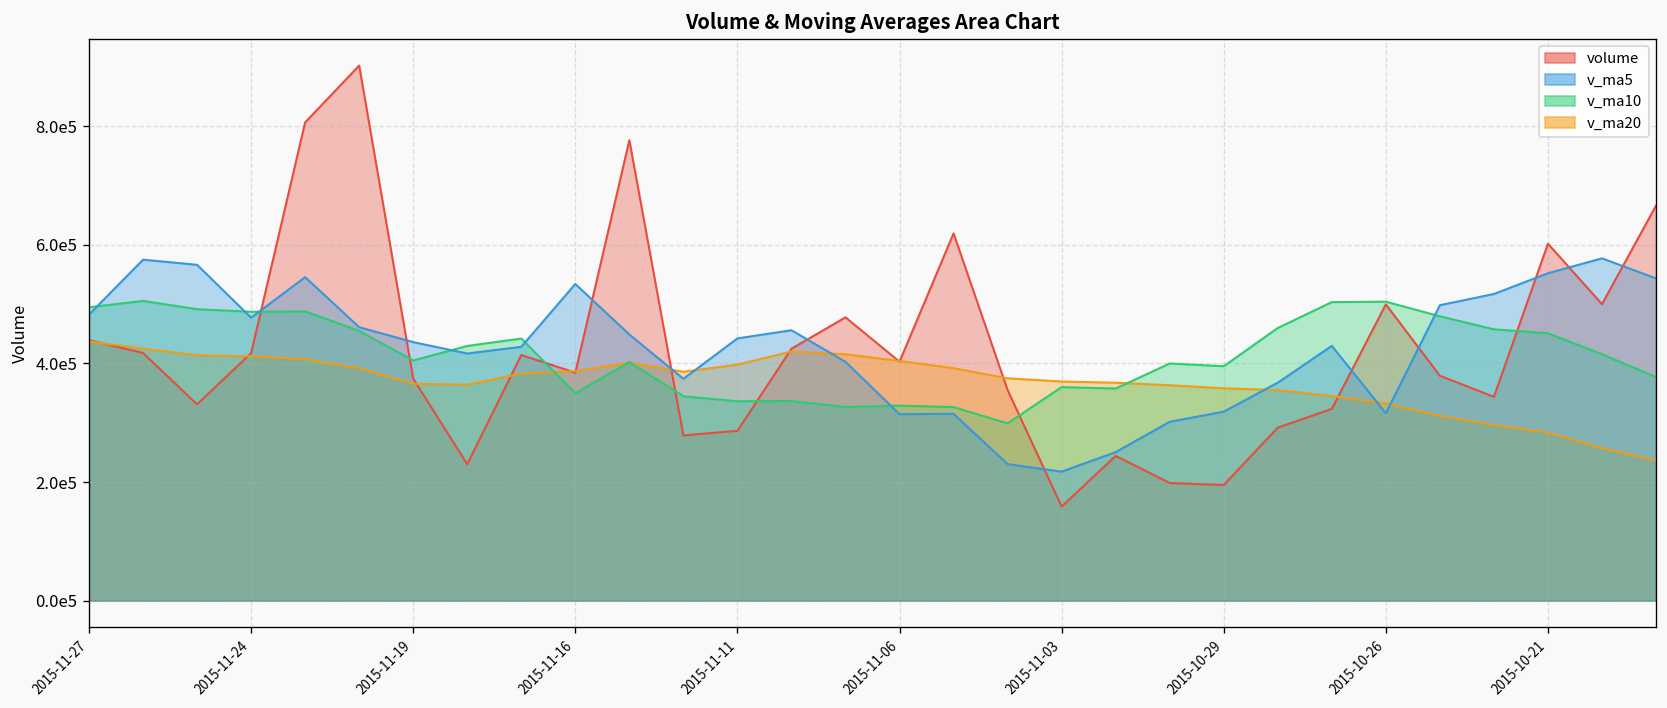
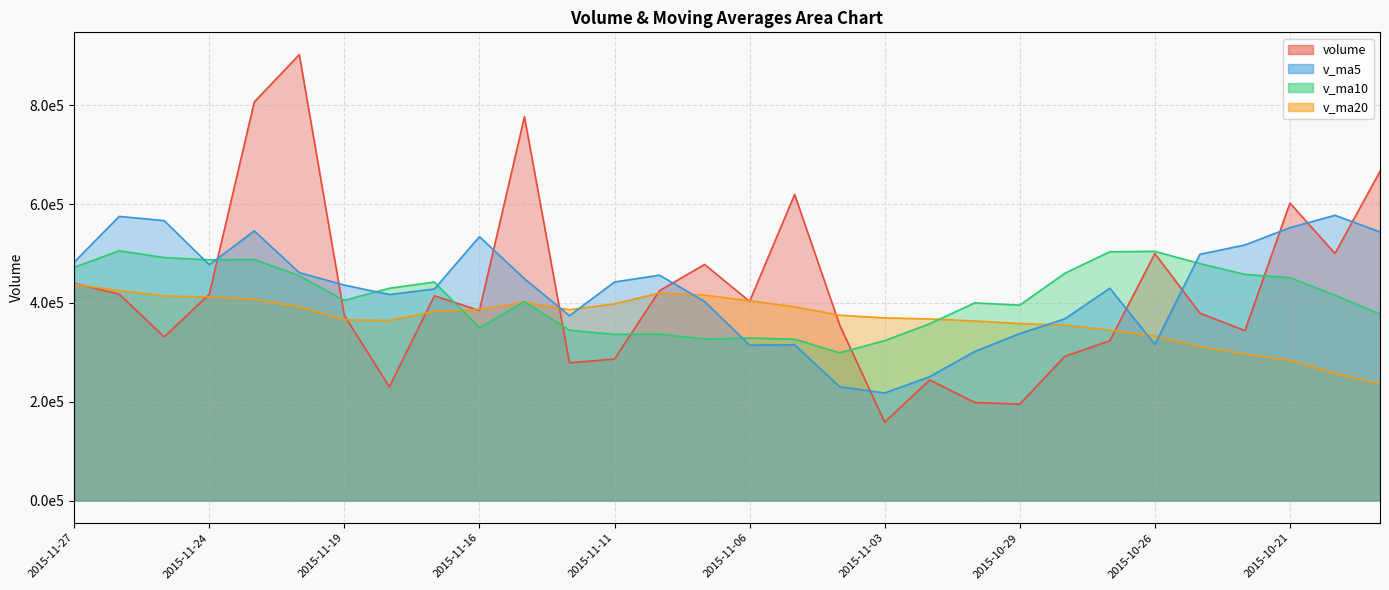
  {
    "v_ma10": {
-     "2015-11-27": 490000,
+     "2015-11-27": 470000,
      "2015-11-24": 490000,
      "2015-11-19": 410000,
      "2015-11-16": 350000,
      "2015-11-11": 340000,
      "2015-11-06": 330000,
-     "2015-11-03": 360000,
+     "2015-11-03": 320000,
      "2015-10-29": 400000,
      "2015-10-21": 450000
    },
    "v_ma5": {
      "2015-11-27": 480000,
      "2015-11-24": 480000,
      "2015-11-19": 440000,
      "2015-11-16": 530000,
      "2015-11-11": 440000,
      "2015-11-06": 310000,
      "2015-11-03": 220000,
-     "2015-10-29": 320000,
+     "2015-10-29": 340000,
      "2015-10-26": 320000,
      "2015-10-21": 550000
    }
  }
